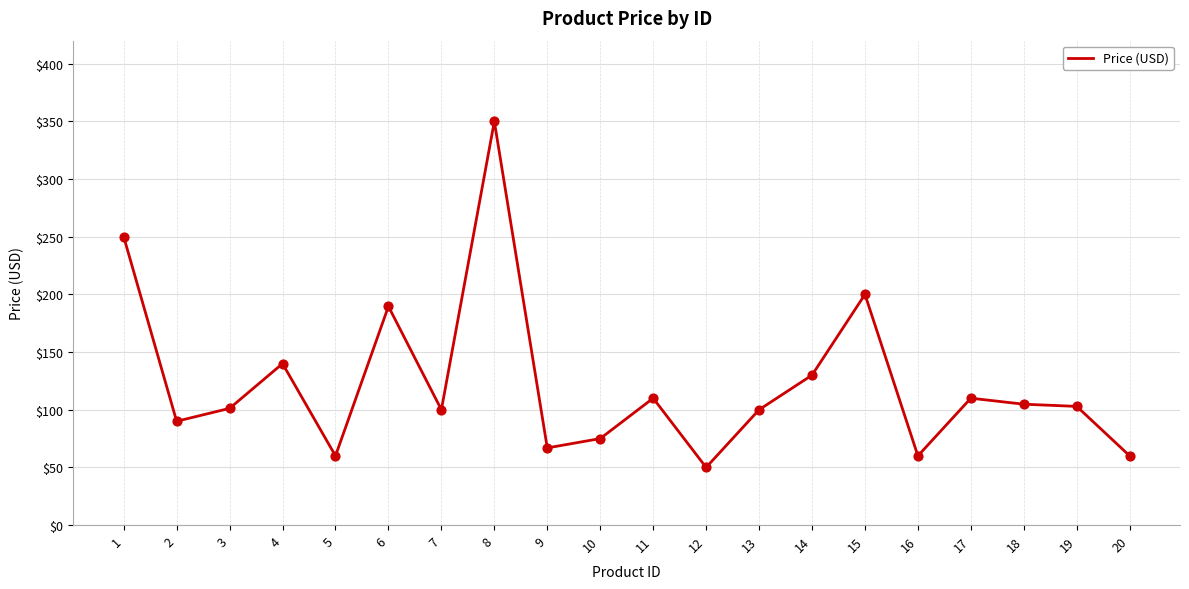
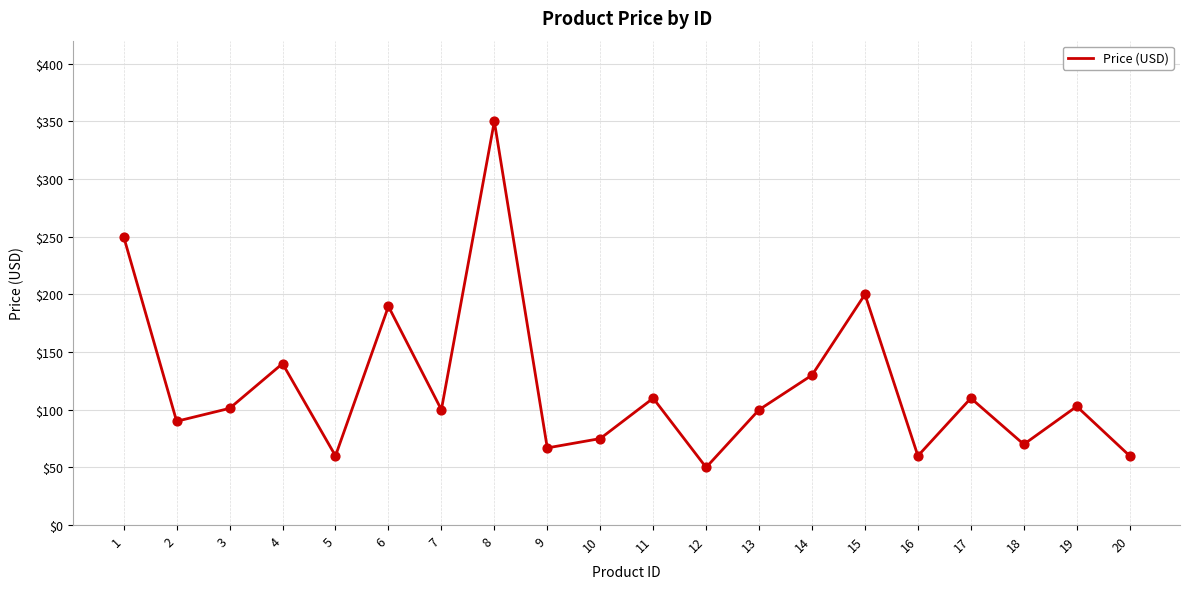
  {
    "1": "$250",
    "2": "$90",
    "3": "$101",
    "4": "$140",
    "5": "$60",
    "6": "$190",
    "7": "$100",
    "8": "$350",
    "9": "$67",
    "10": "$75",
    "11": "$110",
    "12": "$50",
    "13": "$100",
    "14": "$130",
    "15": "$200",
    "16": "$60",
    "17": "$110",
-   "18": "$105",
+   "18": "$70",
    "19": "$103",
    "20": "$60"
  }
